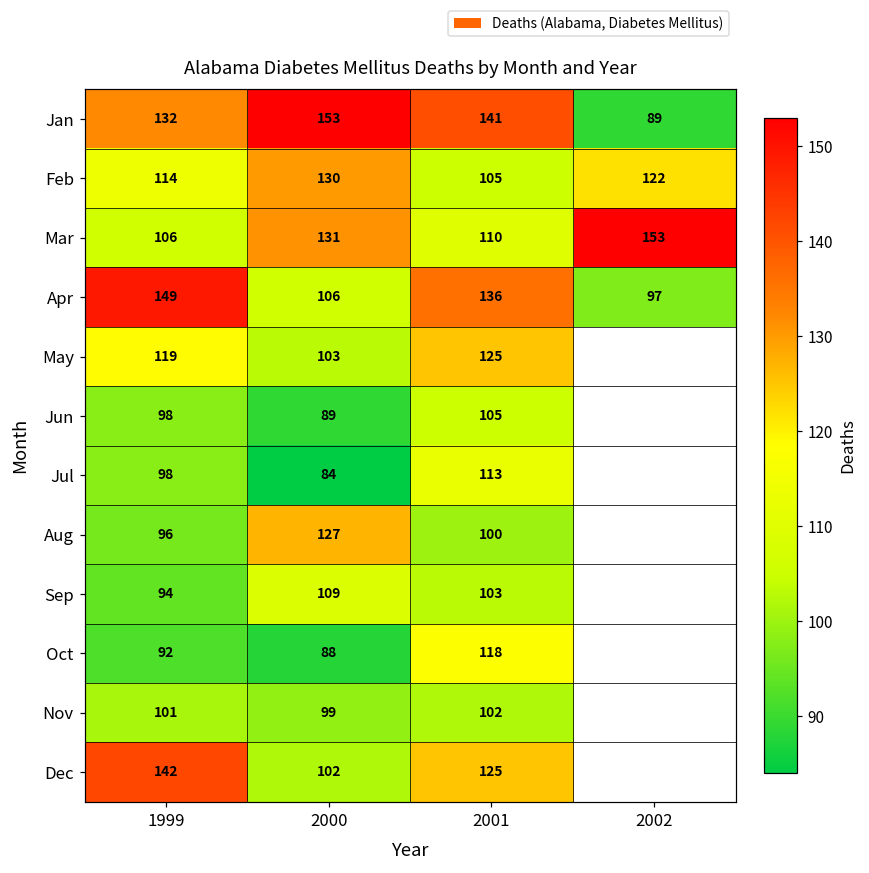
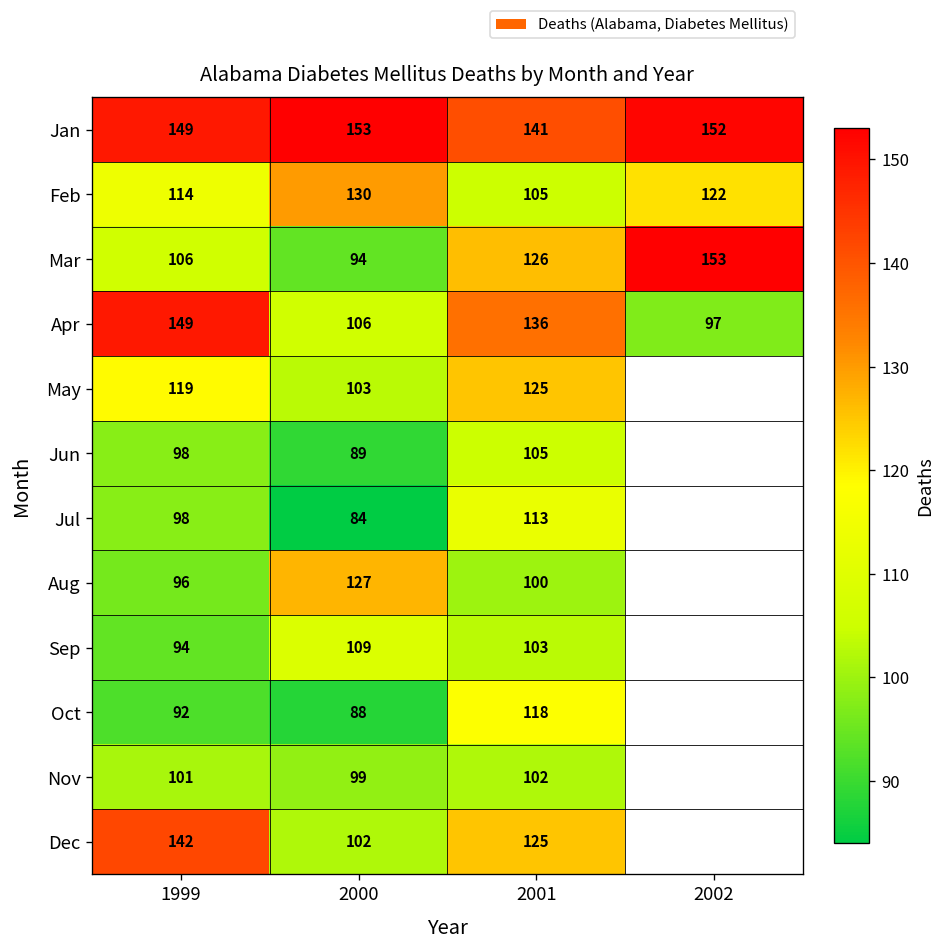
  {
    "Jan": {
-     "1999": 132,
+     "1999": 149,
      "2000": 153,
      "2001": 141,
-     "2002": 89
+     "2002": 152
    },
    "Feb": {
      "1999": 114,
      "2000": 130,
      "2001": 105,
      "2002": 122
    },
    "Mar": {
      "1999": 106,
-     "2000": 131,
-     "2001": 110,
+     "2000": 94,
+     "2001": 126,
      "2002": 153
    },
    "Apr": {
      "1999": 149,
      "2000": 106,
      "2001": 136,
      "2002": 97
    },
    "May": {
      "1999": 119,
      "2000": 103,
      "2001": 125
    },
    "Jun": {
      "1999": 98,
      "2000": 89,
      "2001": 105
    },
    "Jul": {
      "1999": 98,
      "2000": 84,
      "2001": 113
    },
    "Aug": {
      "1999": 96,
      "2000": 127,
      "2001": 100
    },
    "Sep": {
      "1999": 94,
      "2000": 109,
      "2001": 103
    },
    "Oct": {
      "1999": 92,
      "2000": 88,
      "2001": 118
    },
    "Nov": {
      "1999": 101,
      "2000": 99,
      "2001": 102
    },
    "Dec": {
      "1999": 142,
      "2000": 102,
      "2001": 125
    }
  }
